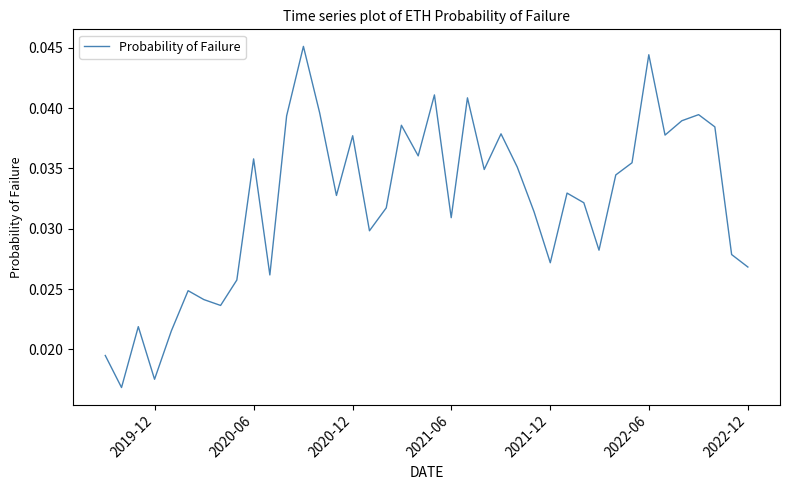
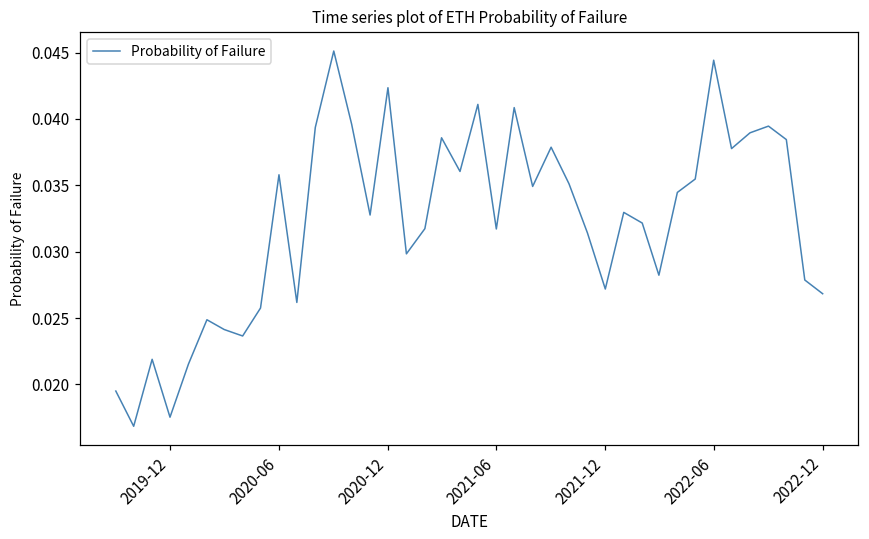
  {
    "2019-12": 0.0175,
    "2020-06": 0.0358,
-   "2020-12": 0.0377,
-   "2021-06": 0.0309,
+   "2020-12": 0.0424,
+   "2021-06": 0.0317,
    "2021-12": 0.0272,
    "2022-06": 0.0444,
    "2022-12": 0.0268
  }
